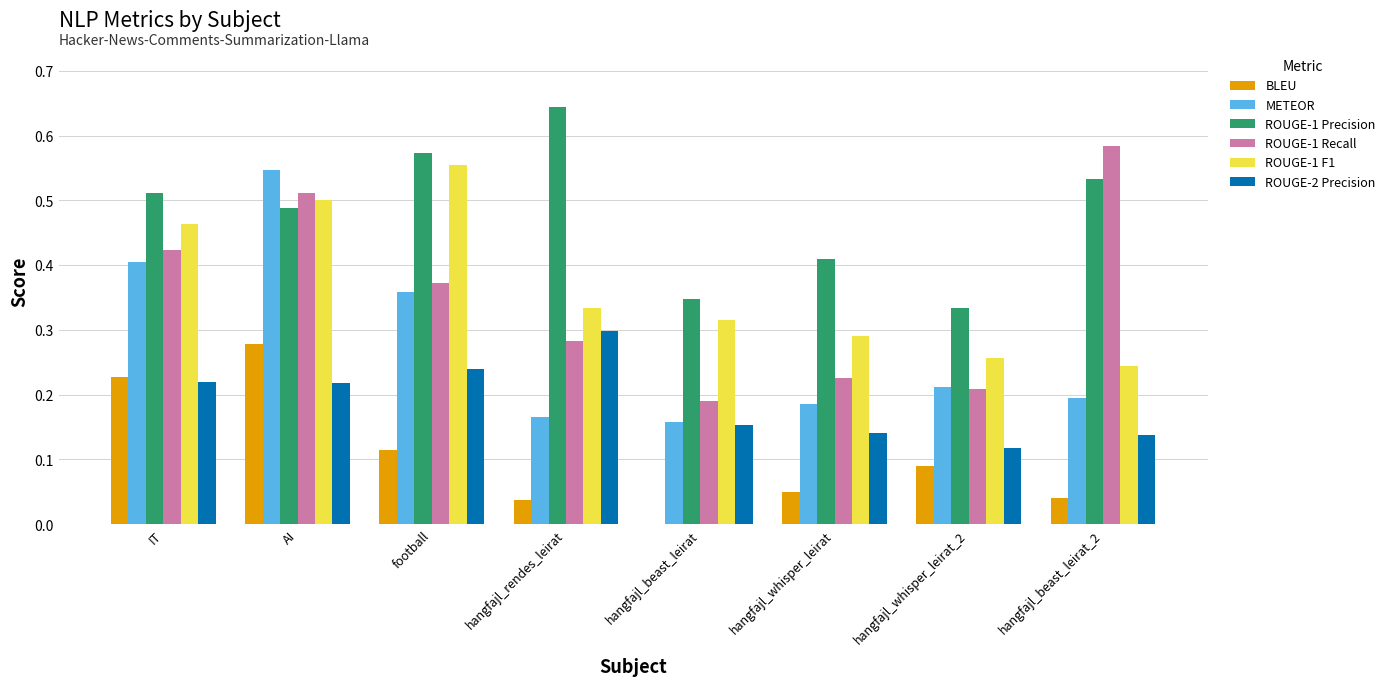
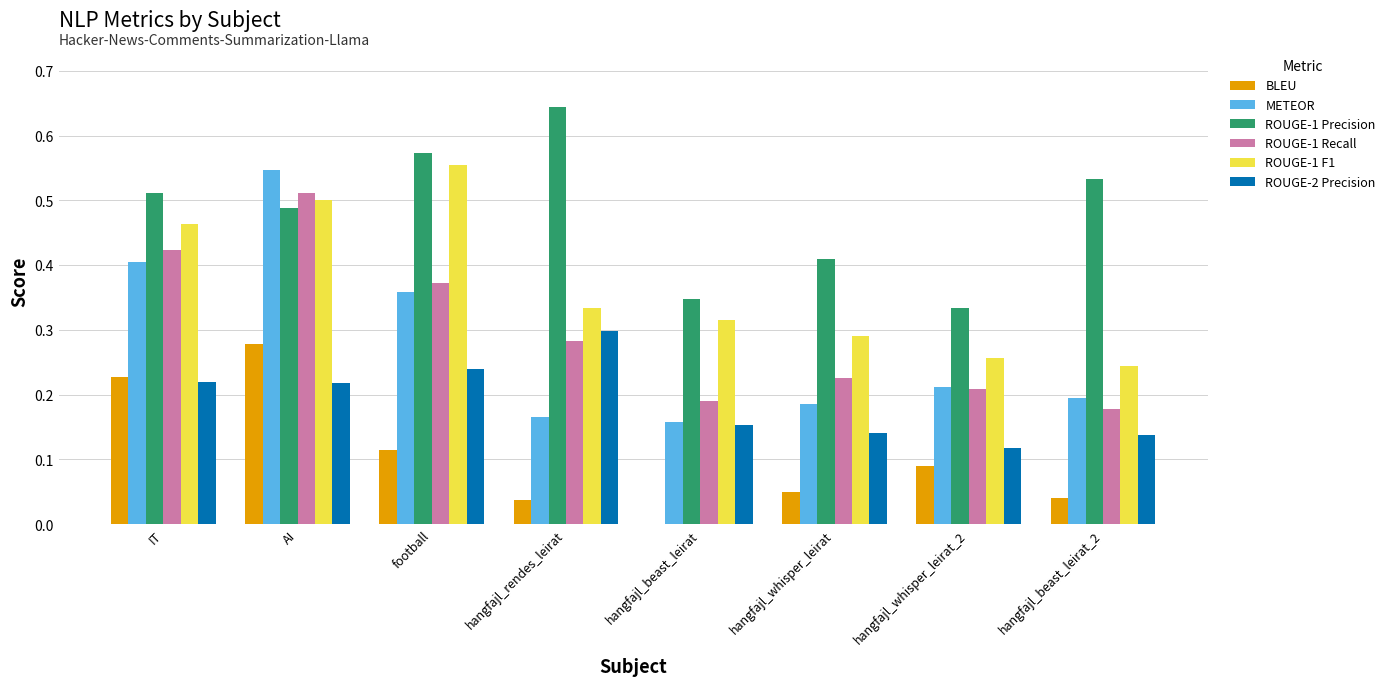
  {
    "BLEU": {
      "IT": 0.23,
      "AI": 0.28,
      "football": 0.11,
      "hangfajl_rendes_leirat": 0.04,
      "hangfajl_whisper_leirat": 0.05,
      "hangfajl_whisper_leirat_2": 0.09,
      "hangfajl_beast_leirat_2": 0.04
    },
    "METEOR": {
      "IT": 0.40,
      "AI": 0.55,
      "football": 0.36,
      "hangfajl_rendes_leirat": 0.17,
      "hangfajl_beast_leirat": 0.16,
      "hangfajl_whisper_leirat": 0.19,
      "hangfajl_whisper_leirat_2": 0.21,
      "hangfajl_beast_leirat_2": 0.19
    },
    "ROUGE-1 Precision": {
      "IT": 0.51,
      "AI": 0.49,
      "football": 0.57,
      "hangfajl_rendes_leirat": 0.64,
      "hangfajl_beast_leirat": 0.35,
      "hangfajl_whisper_leirat": 0.41,
      "hangfajl_whisper_leirat_2": 0.33,
      "hangfajl_beast_leirat_2": 0.53
    },
    "ROUGE-1 Recall": {
      "IT": 0.42,
      "AI": 0.51,
      "football": 0.37,
      "hangfajl_rendes_leirat": 0.28,
      "hangfajl_beast_leirat": 0.19,
      "hangfajl_whisper_leirat": 0.23,
      "hangfajl_whisper_leirat_2": 0.21,
-     "hangfajl_beast_leirat_2": 0.58
+     "hangfajl_beast_leirat_2": 0.18
    },
    "ROUGE-1 F1": {
      "IT": 0.46,
      "AI": 0.50,
      "football": 0.55,
      "hangfajl_rendes_leirat": 0.33,
      "hangfajl_beast_leirat": 0.31,
      "hangfajl_whisper_leirat": 0.29,
      "hangfajl_whisper_leirat_2": 0.26,
      "hangfajl_beast_leirat_2": 0.24
    },
    "ROUGE-2 Precision": {
      "IT": 0.22,
      "AI": 0.22,
      "football": 0.24,
      "hangfajl_rendes_leirat": 0.30,
      "hangfajl_beast_leirat": 0.15,
      "hangfajl_whisper_leirat": 0.14,
      "hangfajl_whisper_leirat_2": 0.12,
      "hangfajl_beast_leirat_2": 0.14
    }
  }
